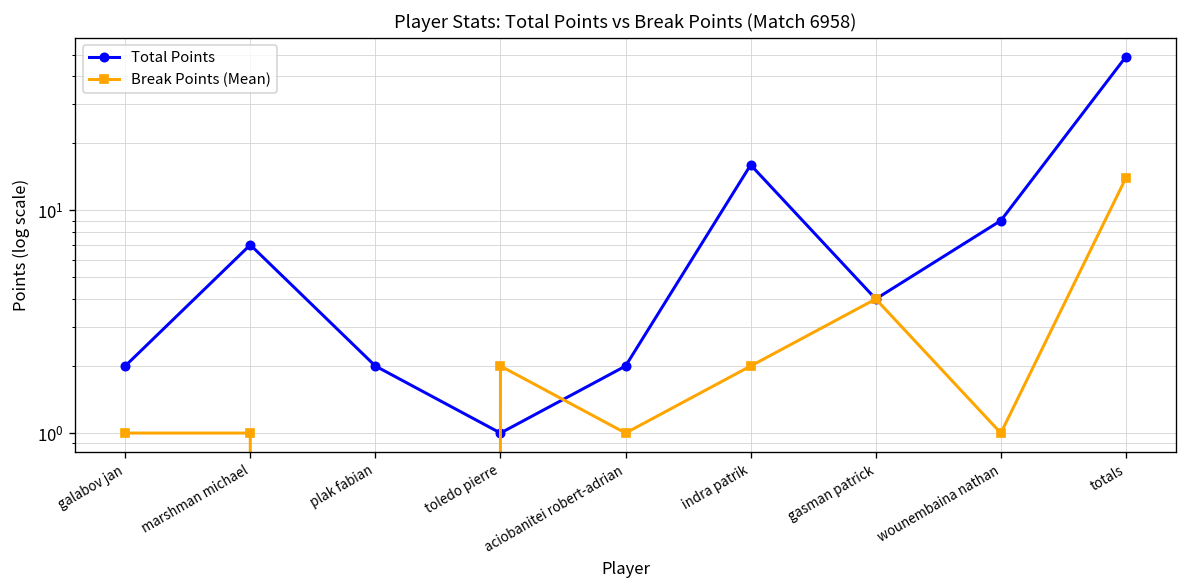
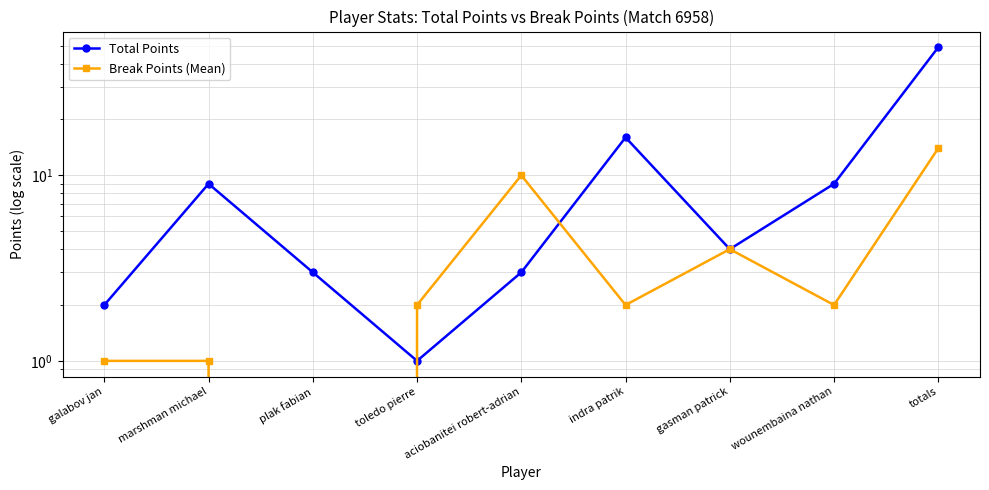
  {
    "Total Points": {
      "galabov jan": 2,
-     "marshman michael": 7,
-     "plak fabian": 2,
+     "marshman michael": 9,
+     "plak fabian": 3,
      "toledo pierre": 1,
-     "aciobanitei robert-adrian": 2,
+     "aciobanitei robert-adrian": 3,
      "indra patrik": 16,
      "wounembaina nathan": 9,
      "totals": 49
    },
    "Break Points (Mean)": {
      "galabov jan": 1,
      "marshman michael": 1,
      "toledo pierre": 2,
-     "aciobanitei robert-adrian": 1,
+     "aciobanitei robert-adrian": 10,
      "indra patrik": 2,
-     "wounembaina nathan": 1,
+     "wounembaina nathan": 2,
      "totals": 14
    }
  }
